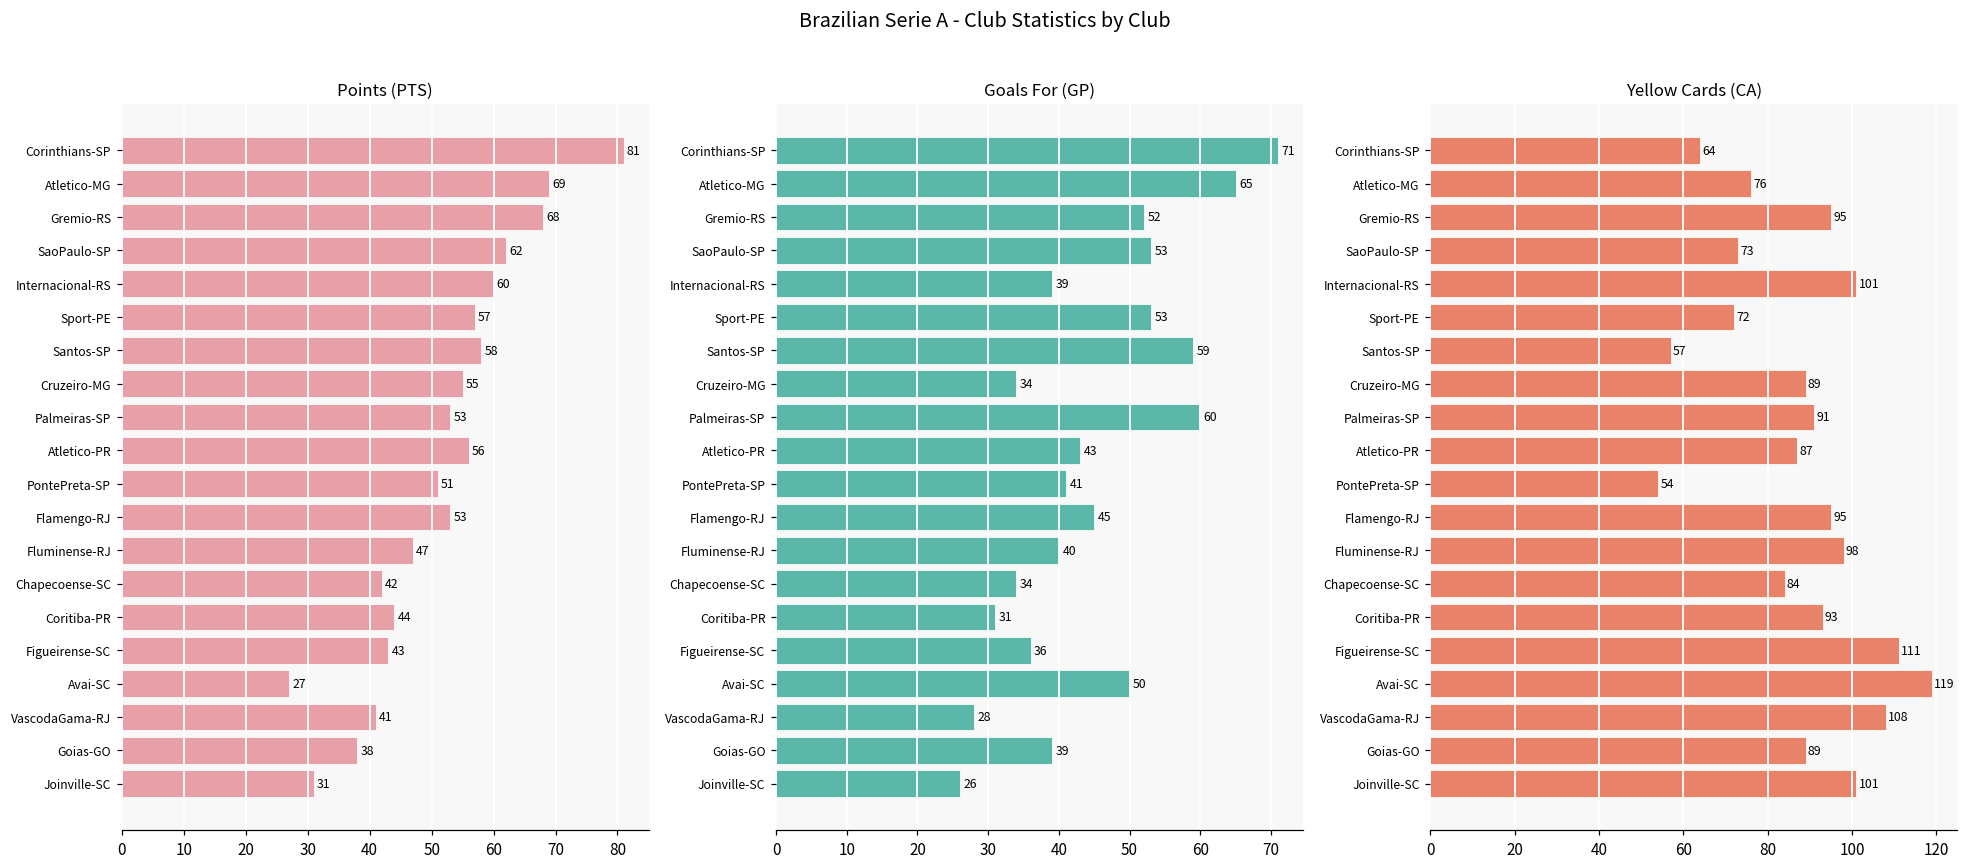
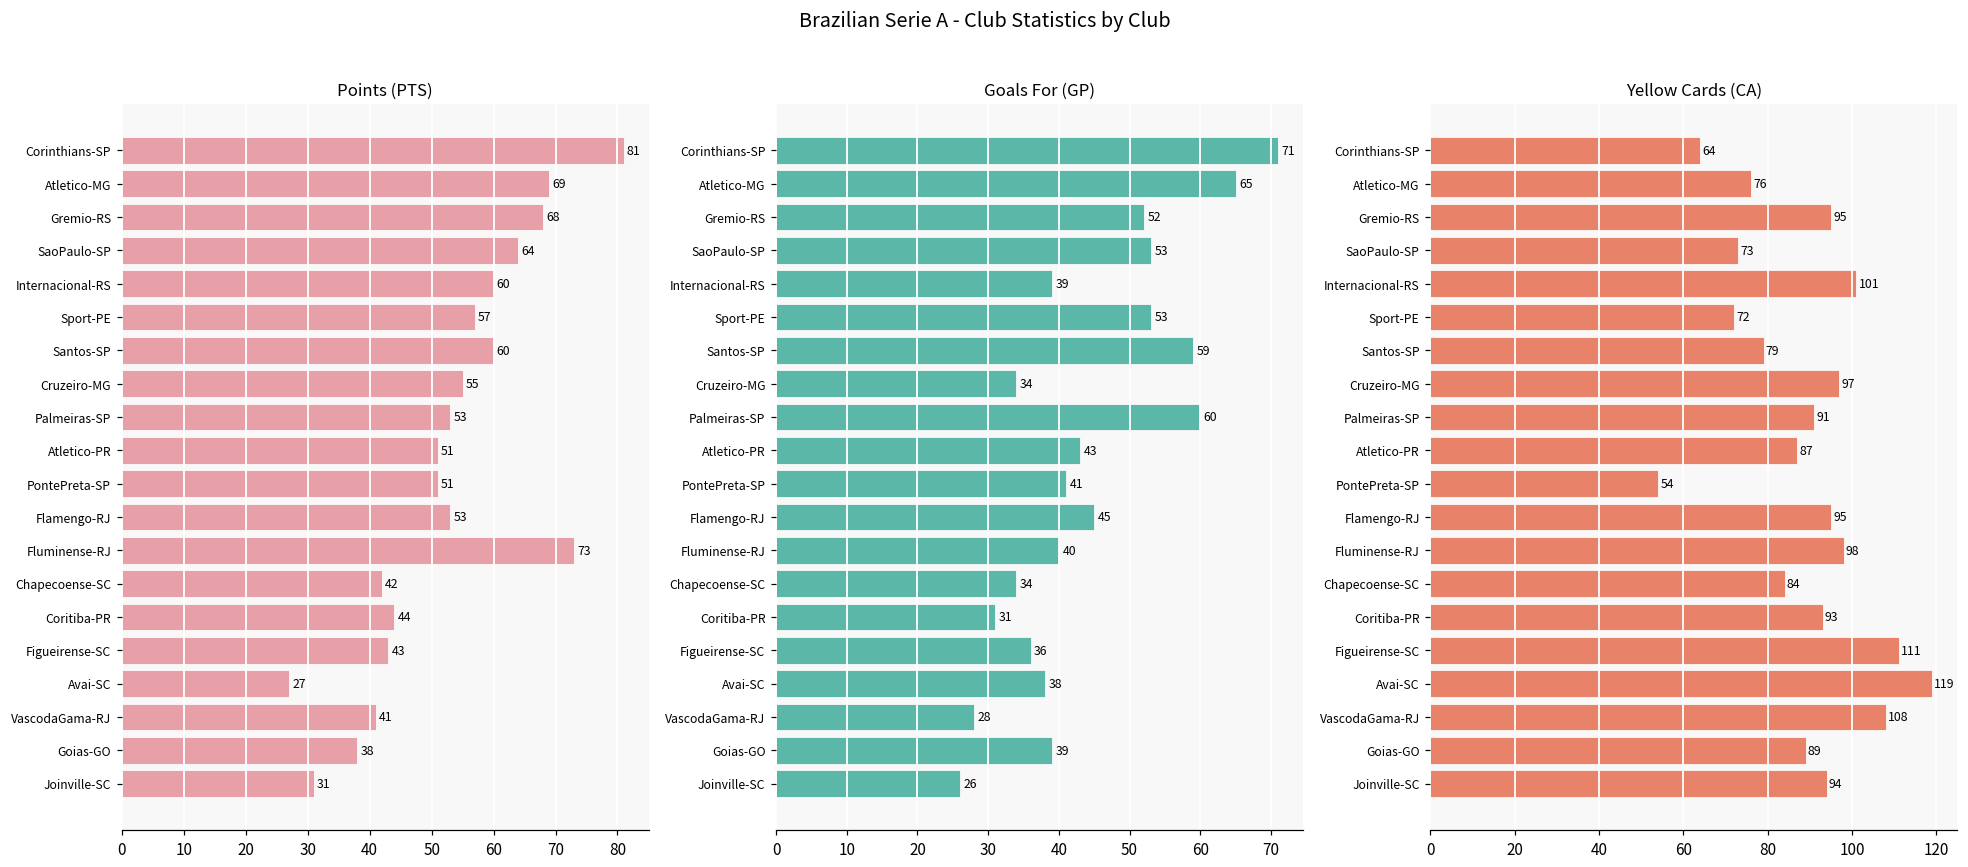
  {
    "Points (PTS)": {
      "Corinthians-SP": 81,
      "Atletico-MG": 69,
      "Gremio-RS": 68,
-     "SaoPaulo-SP": 62,
+     "SaoPaulo-SP": 64,
      "Internacional-RS": 60,
      "Sport-PE": 57,
-     "Santos-SP": 58,
+     "Santos-SP": 60,
      "Cruzeiro-MG": 55,
      "Palmeiras-SP": 53,
-     "Atletico-PR": 56,
+     "Atletico-PR": 51,
      "PontePreta-SP": 51,
      "Flamengo-RJ": 53,
-     "Fluminense-RJ": 47,
+     "Fluminense-RJ": 73,
      "Chapecoense-SC": 42,
      "Coritiba-PR": 44,
      "Figueirense-SC": 43,
      "Avai-SC": 27,
      "VascodaGama-RJ": 41,
      "Goias-GO": 38,
      "Joinville-SC": 31
    },
    "Goals For (GP)": {
      "Corinthians-SP": 71,
      "Atletico-MG": 65,
      "Gremio-RS": 52,
      "SaoPaulo-SP": 53,
      "Internacional-RS": 39,
      "Sport-PE": 53,
      "Santos-SP": 59,
      "Cruzeiro-MG": 34,
      "Palmeiras-SP": 60,
      "Atletico-PR": 43,
      "PontePreta-SP": 41,
      "Flamengo-RJ": 45,
      "Fluminense-RJ": 40,
      "Chapecoense-SC": 34,
      "Coritiba-PR": 31,
      "Figueirense-SC": 36,
-     "Avai-SC": 50,
+     "Avai-SC": 38,
      "VascodaGama-RJ": 28,
      "Goias-GO": 39,
      "Joinville-SC": 26
    },
    "Yellow Cards (CA)": {
      "Corinthians-SP": 64,
      "Atletico-MG": 76,
      "Gremio-RS": 95,
      "SaoPaulo-SP": 73,
      "Internacional-RS": 101,
      "Sport-PE": 72,
-     "Santos-SP": 57,
-     "Cruzeiro-MG": 89,
+     "Santos-SP": 79,
+     "Cruzeiro-MG": 97,
      "Palmeiras-SP": 91,
      "Atletico-PR": 87,
      "PontePreta-SP": 54,
      "Flamengo-RJ": 95,
      "Fluminense-RJ": 98,
      "Chapecoense-SC": 84,
      "Coritiba-PR": 93,
      "Figueirense-SC": 111,
      "Avai-SC": 119,
      "VascodaGama-RJ": 108,
      "Goias-GO": 89,
-     "Joinville-SC": 101
+     "Joinville-SC": 94
    }
  }
